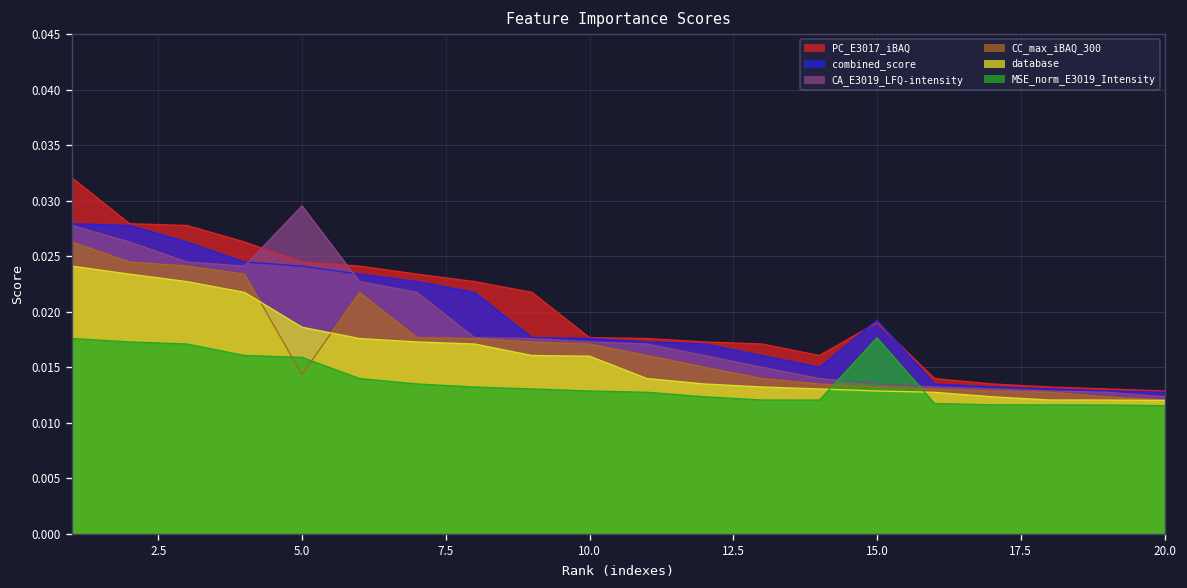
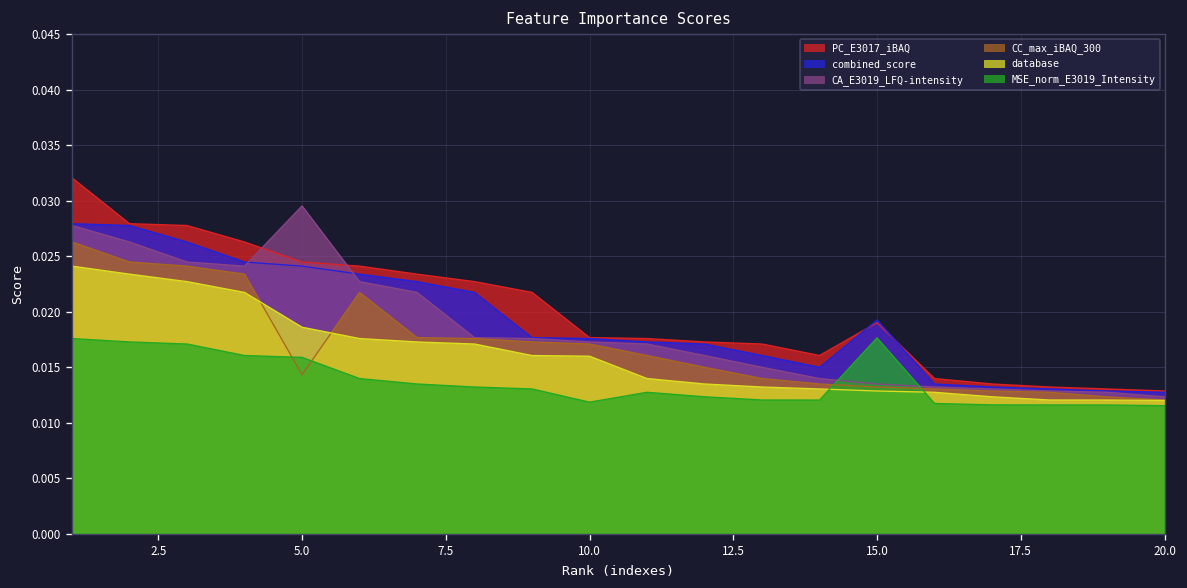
  {
    "PC_E3017_iBAQ": {
      "5.0": 0.024
    },
    "combined_score": {
      "5.0": 0.024
    },
    "CA_E3019_LFQ-intensity": {
      "5.0": 0.030,
      "20.0": 0.012
    },
    "CC_max_iBAQ_300": {
      "5.0": 0.014
    },
    "database": {
      "5.0": 0.019,
      "10.0": 0.016,
      "15.0": 0.013
    },
    "MSE_norm_E3019_Intensity": {
      "5.0": 0.016,
-     "10.0": 0.013,
+     "10.0": 0.012,
      "15.0": 0.018,
      "20.0": 0.012
    }
  }
